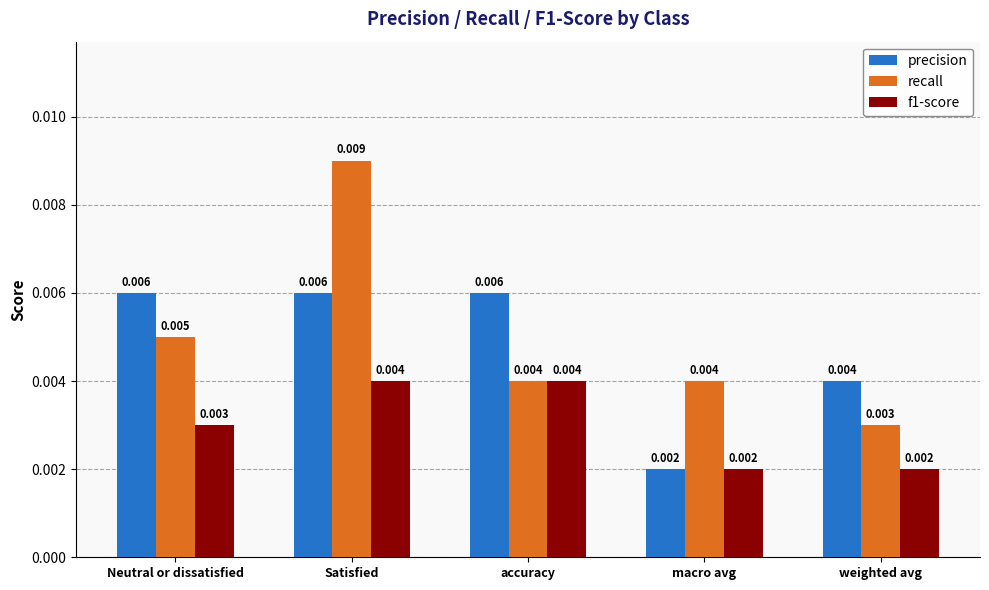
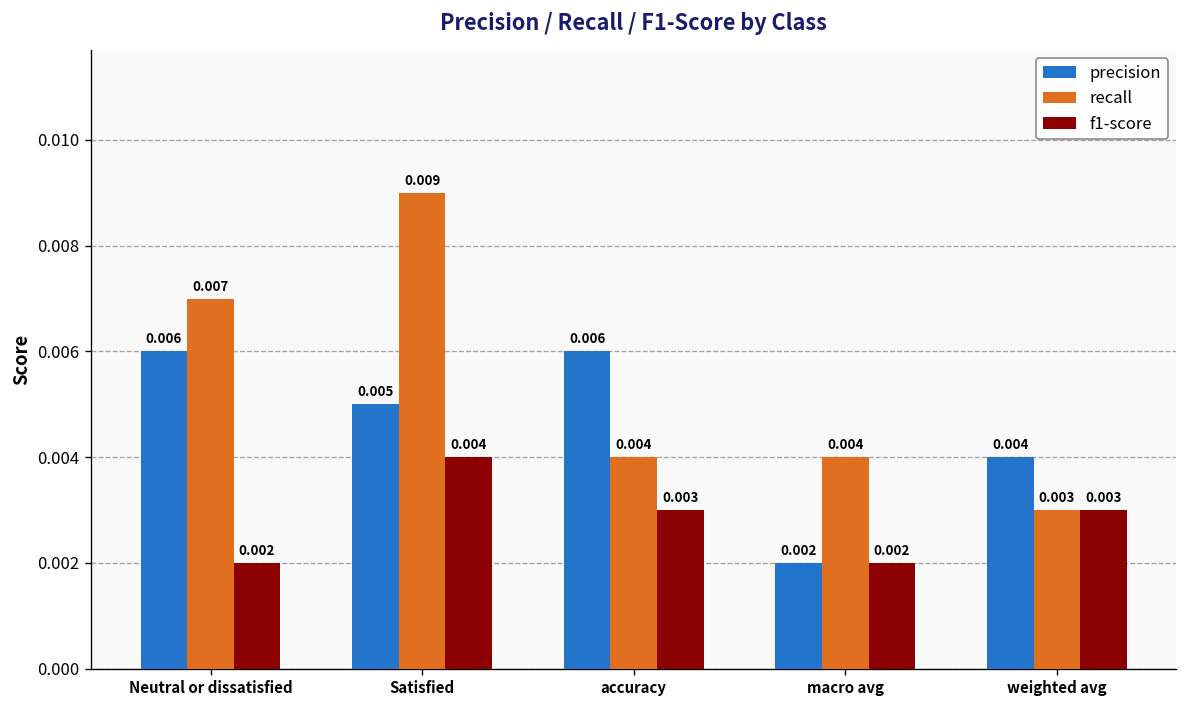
  {
    "precision": {
      "Neutral or dissatisfied": 0.006,
-     "Satisfied": 0.006,
+     "Satisfied": 0.005,
      "accuracy": 0.006,
      "macro avg": 0.002,
      "weighted avg": 0.004
    },
    "recall": {
-     "Neutral or dissatisfied": 0.005,
+     "Neutral or dissatisfied": 0.007,
      "Satisfied": 0.009,
      "accuracy": 0.004,
      "macro avg": 0.004,
      "weighted avg": 0.003
    },
    "f1-score": {
-     "Neutral or dissatisfied": 0.003,
+     "Neutral or dissatisfied": 0.002,
      "Satisfied": 0.004,
-     "accuracy": 0.004,
+     "accuracy": 0.003,
      "macro avg": 0.002,
-     "weighted avg": 0.002
+     "weighted avg": 0.003
    }
  }
